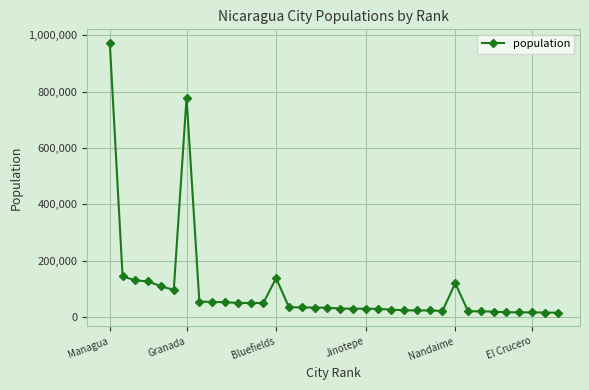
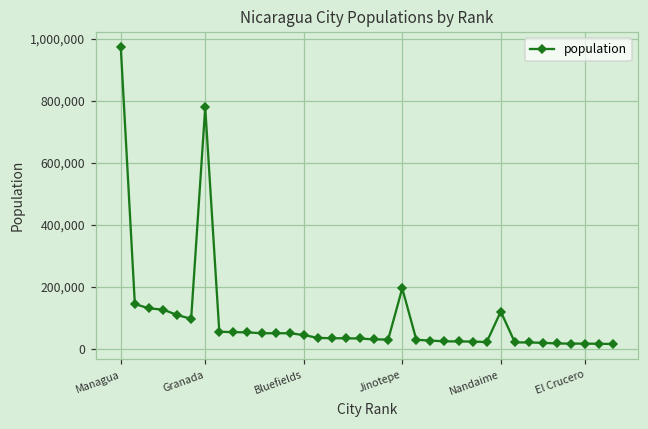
  {
    "Managua": "970,000",
    "Granada": "780,000",
-   "Bluefields": "140,000",
-   "Jinotepe": "30,000",
+   "Bluefields": "40,000",
+   "Jinotepe": "190,000",
    "Nandaime": "120,000",
    "El Crucero": "20,000"
  }
